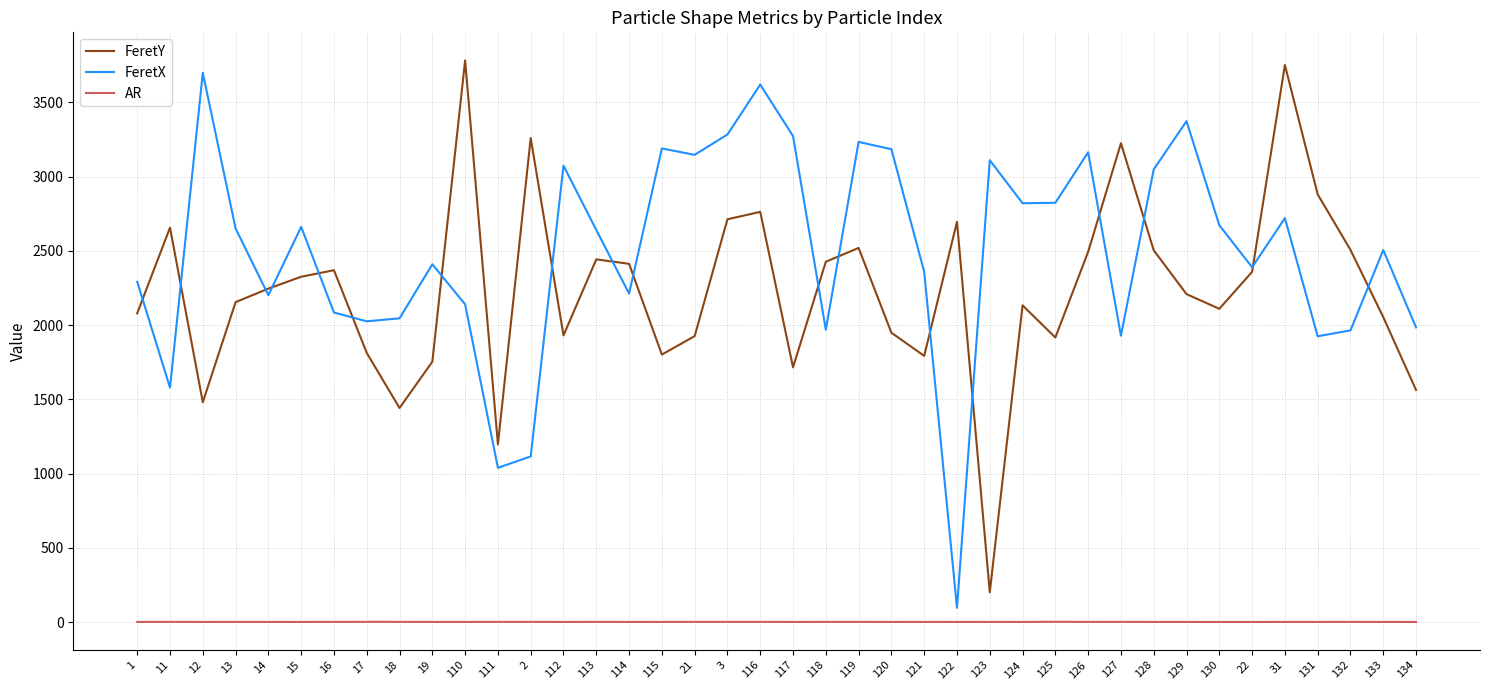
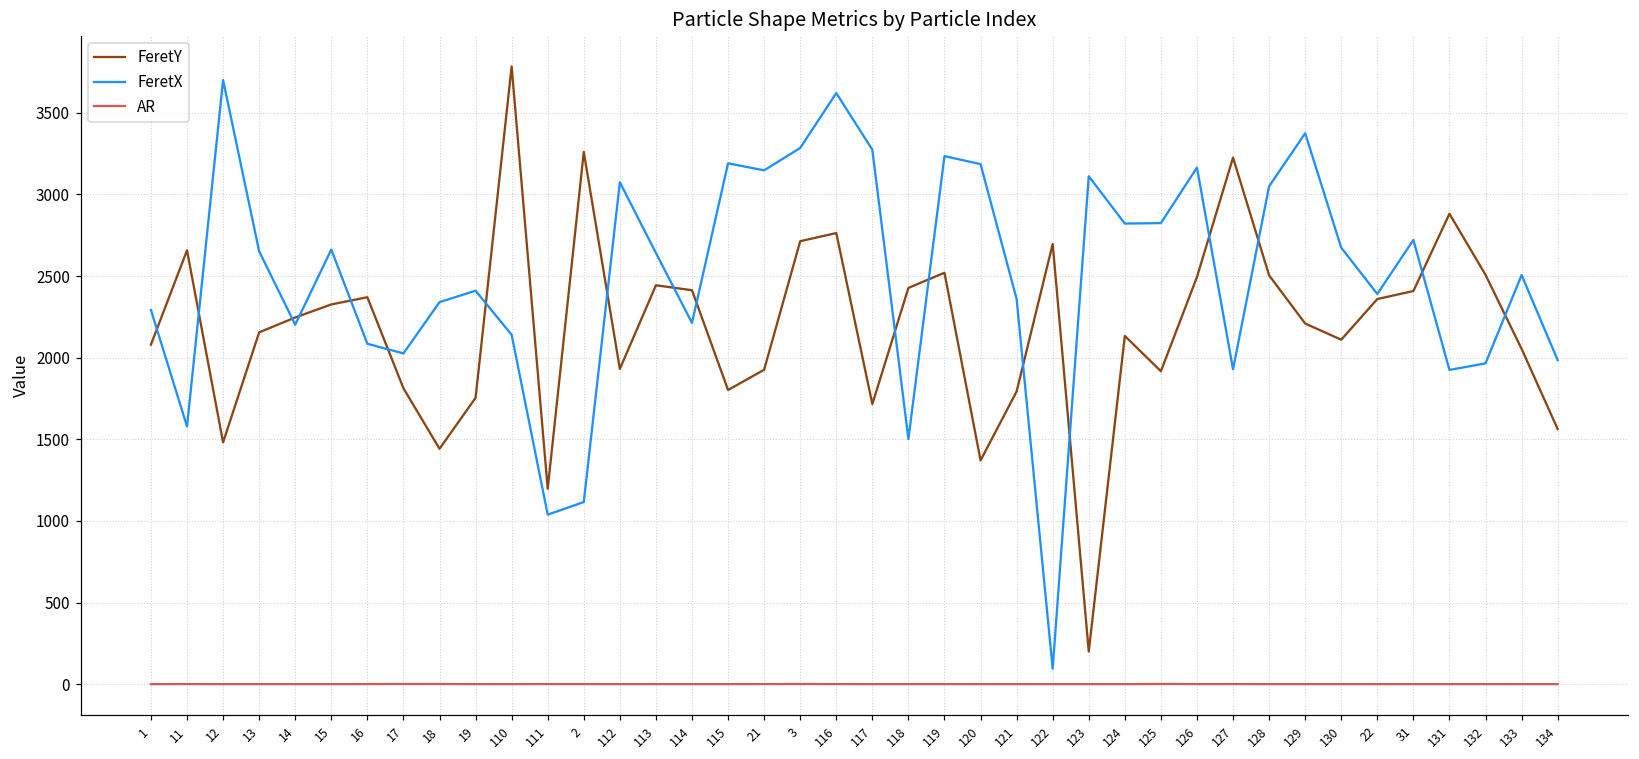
  {
    "FeretY": {
      "1": 2080,
      "11": 2660,
      "12": 1480,
      "13": 2160,
      "14": 2250,
      "15": 2330,
      "16": 2370,
      "17": 1810,
      "18": 1440,
      "19": 1750,
      "110": 3780,
      "111": 1200,
      "2": 3260,
      "112": 1930,
      "113": 2440,
      "114": 2410,
      "115": 1800,
      "21": 1930,
      "3": 2710,
      "116": 2760,
      "117": 1720,
      "118": 2430,
      "119": 2520,
-     "120": 1950,
+     "120": 1370,
      "121": 1790,
      "122": 2700,
      "123": 200,
      "124": 2130,
      "125": 1920,
      "126": 2490,
      "127": 3230,
      "128": 2500,
      "129": 2210,
      "130": 2110,
      "22": 2360,
-     "31": 3750,
+     "31": 2410,
      "131": 2880,
      "132": 2510,
      "133": 2050,
      "134": 1560
    },
    "FeretX": {
      "1": 2290,
      "11": 1580,
      "12": 3700,
      "13": 2650,
      "14": 2200,
      "15": 2660,
      "16": 2090,
      "17": 2030,
-     "18": 2050,
+     "18": 2340,
      "19": 2410,
      "110": 2140,
      "111": 1040,
      "2": 1120,
      "112": 3070,
      "113": 2640,
      "114": 2210,
      "115": 3190,
      "21": 3150,
      "3": 3280,
      "116": 3620,
      "117": 3270,
-     "118": 1970,
+     "118": 1500,
      "119": 3230,
      "120": 3190,
      "121": 2360,
      "122": 100,
      "123": 3110,
      "124": 2820,
      "125": 2820,
      "126": 3160,
      "127": 1930,
      "128": 3050,
      "129": 3370,
      "130": 2670,
      "22": 2390,
      "31": 2720,
      "131": 1930,
      "132": 1970,
      "133": 2510,
      "134": 1990
    },
    "AR": {
      "1": 0,
      "11": 0,
      "12": 0,
      "13": 0,
      "14": 0,
      "15": 0,
      "16": 0,
      "17": 0,
      "18": 0,
      "19": 0,
      "110": 0,
      "111": 0,
      "2": 0,
      "112": 0,
      "113": 0,
      "114": 0,
      "115": 0,
      "21": 0,
      "3": 0,
      "116": 0,
      "117": 0,
      "118": 0,
      "119": 0,
      "120": 0,
      "121": 0,
      "122": 0,
      "123": 0,
      "124": 0,
      "125": 0,
      "126": 0,
      "127": 0,
      "128": 0,
      "129": 0,
      "130": 0,
      "22": 0,
      "31": 0,
      "131": 0,
      "132": 0,
      "133": 0,
      "134": 0
    }
  }
